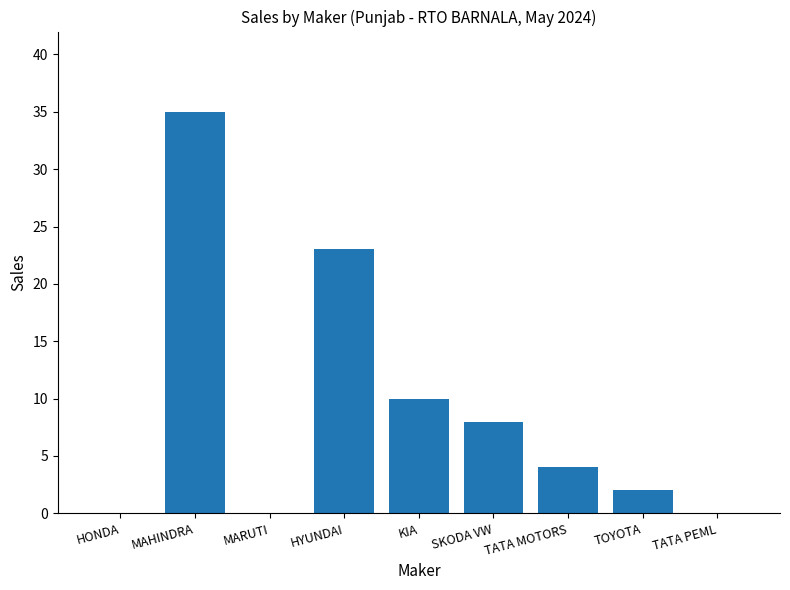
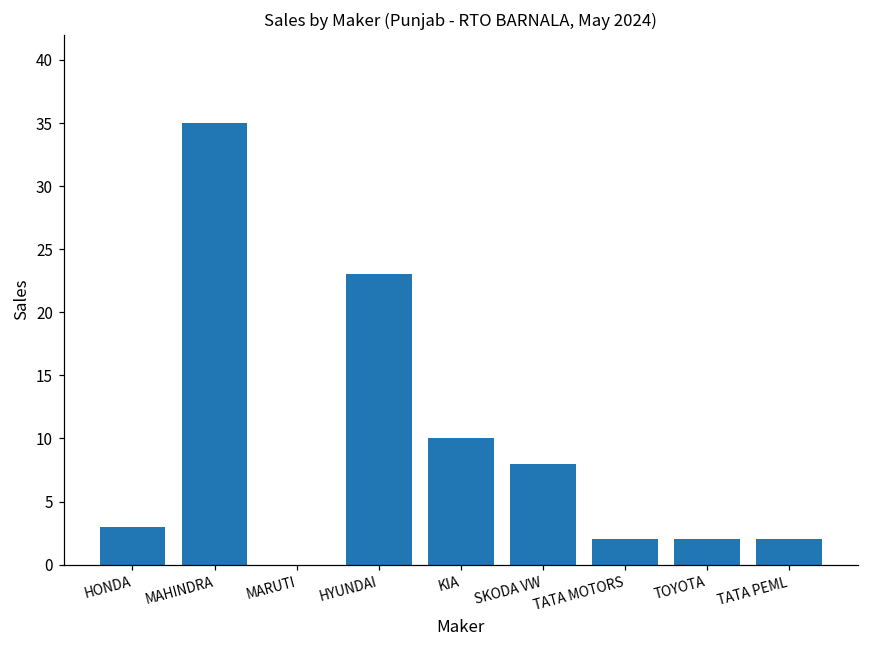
  {
-   "HONDA": 0,
+   "HONDA": 3,
    "MAHINDRA": 35,
    "MARUTI": 0,
    "HYUNDAI": 23,
    "KIA": 10,
    "SKODA VW": 8,
-   "TATA MOTORS": 4,
+   "TATA MOTORS": 2,
    "TOYOTA": 2,
-   "TATA PEML": 0
+   "TATA PEML": 2
  }
